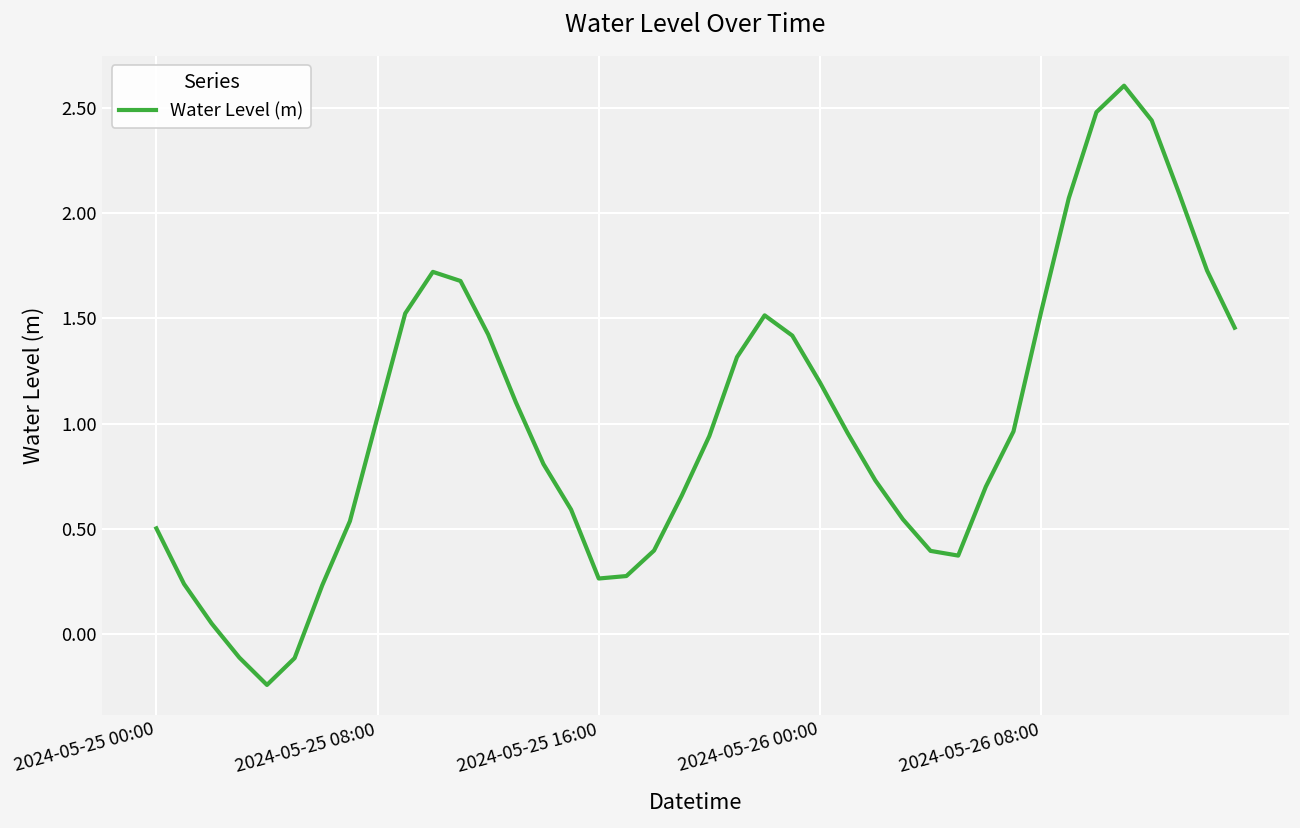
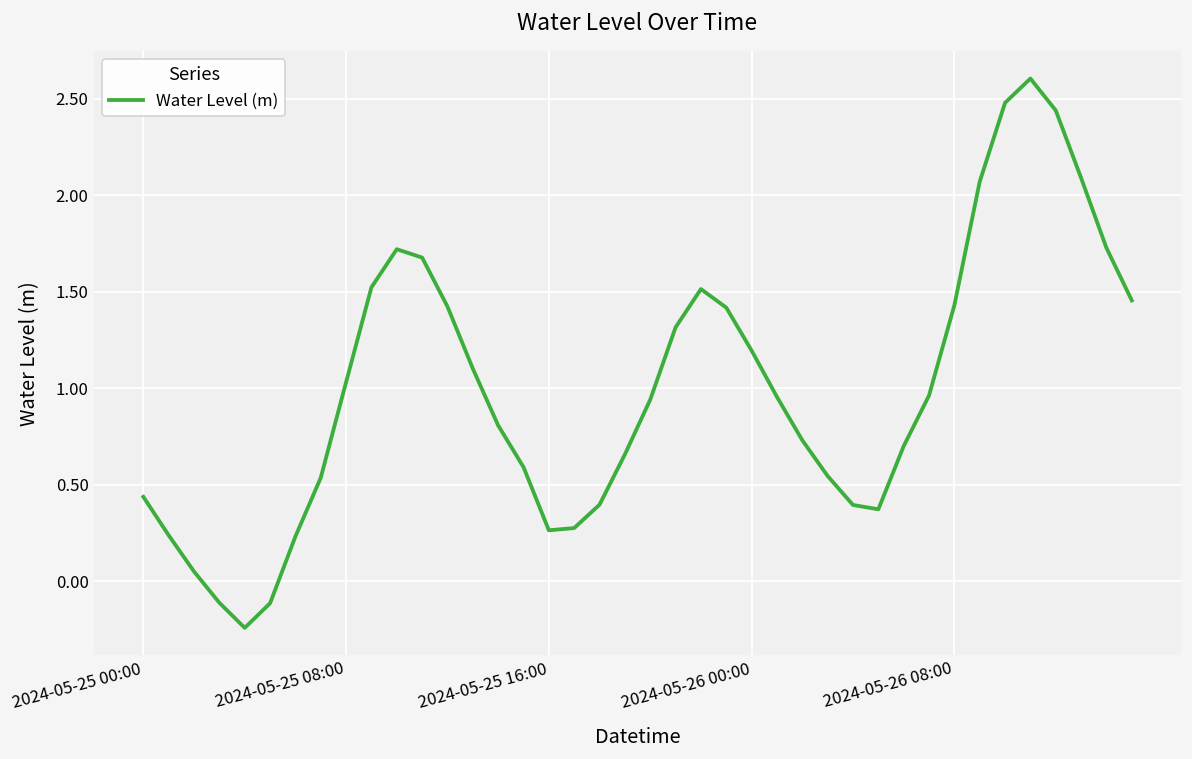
  {
-   "2024-05-25 00:00": 0.50,
+   "2024-05-25 00:00": 0.44,
    "2024-05-25 08:00": 1.03,
    "2024-05-25 16:00": 0.26,
    "2024-05-26 00:00": 1.20,
-   "2024-05-26 08:00": 1.53
+   "2024-05-26 08:00": 1.43
  }
